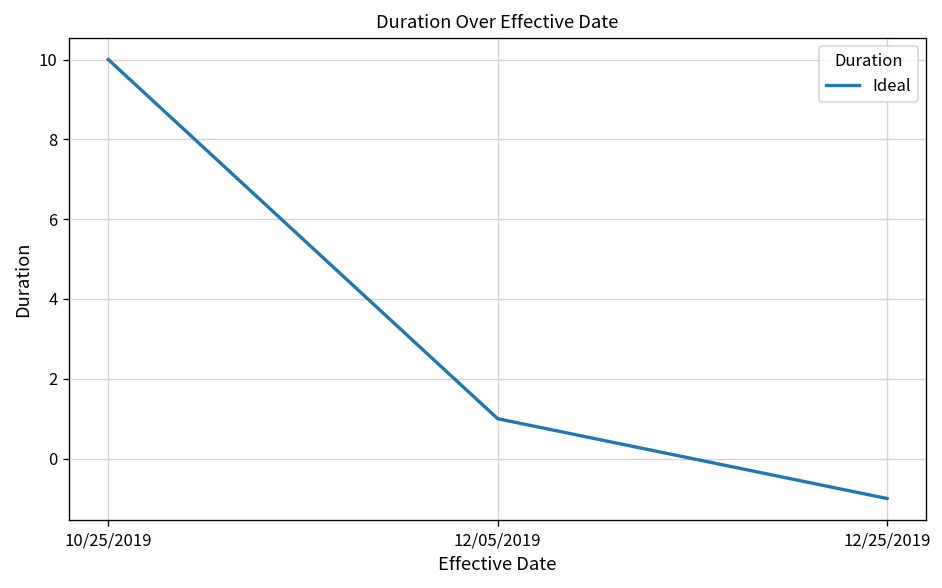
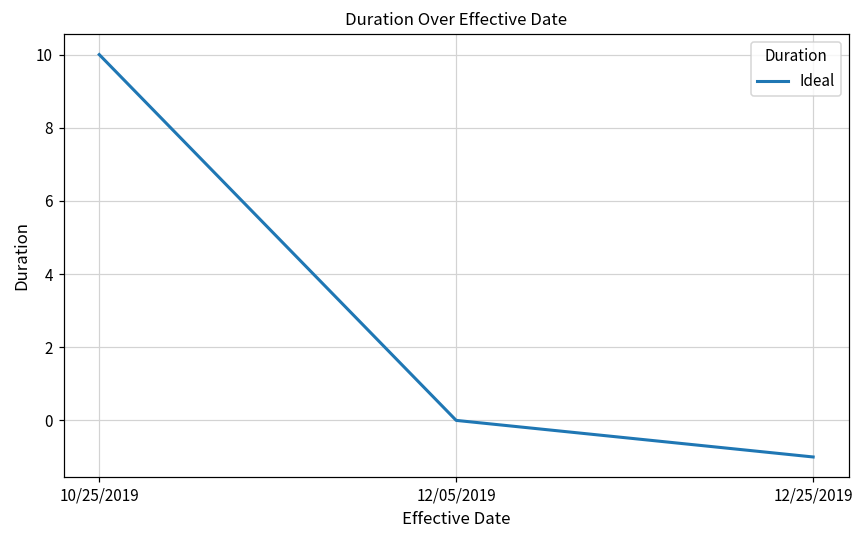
  {
    "10/25/2019": 10,
-   "12/05/2019": 1,
+   "12/05/2019": 0,
    "12/25/2019": -1
  }
